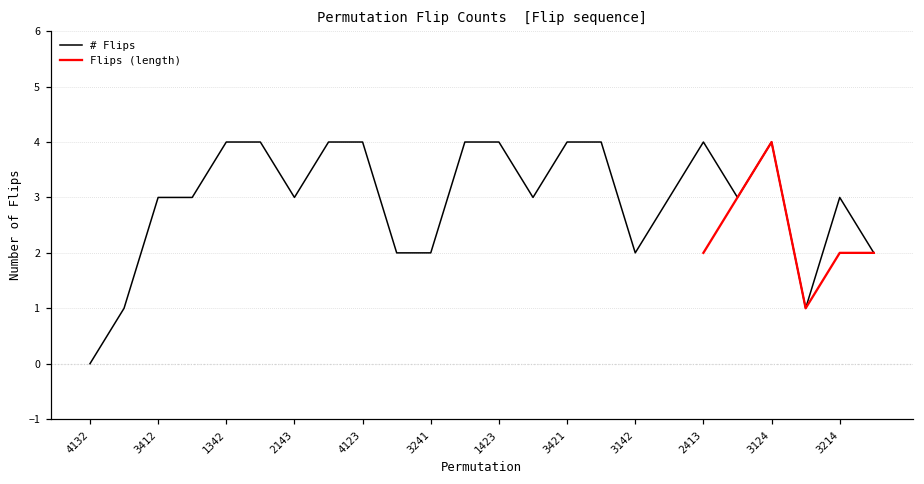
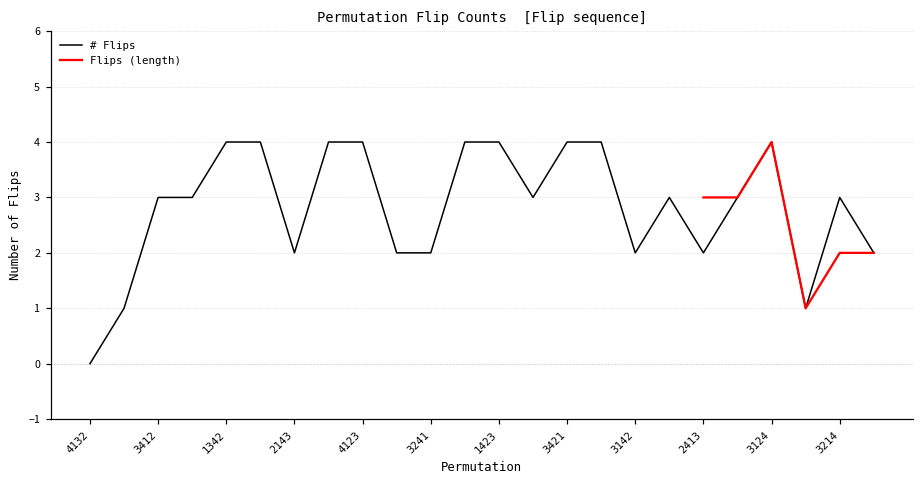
  {
    "# Flips": {
      "4132": 0,
      "3412": 3,
      "1342": 4,
-     "2143": 3,
+     "2143": 2,
      "4123": 4,
      "3241": 2,
      "1423": 4,
      "3421": 4,
      "3142": 2,
-     "2413": 4,
+     "2413": 2,
      "3214": 3
    },
    "Flips (length)": {
-     "2413": 2,
+     "2413": 3,
      "3214": 2
    }
  }
